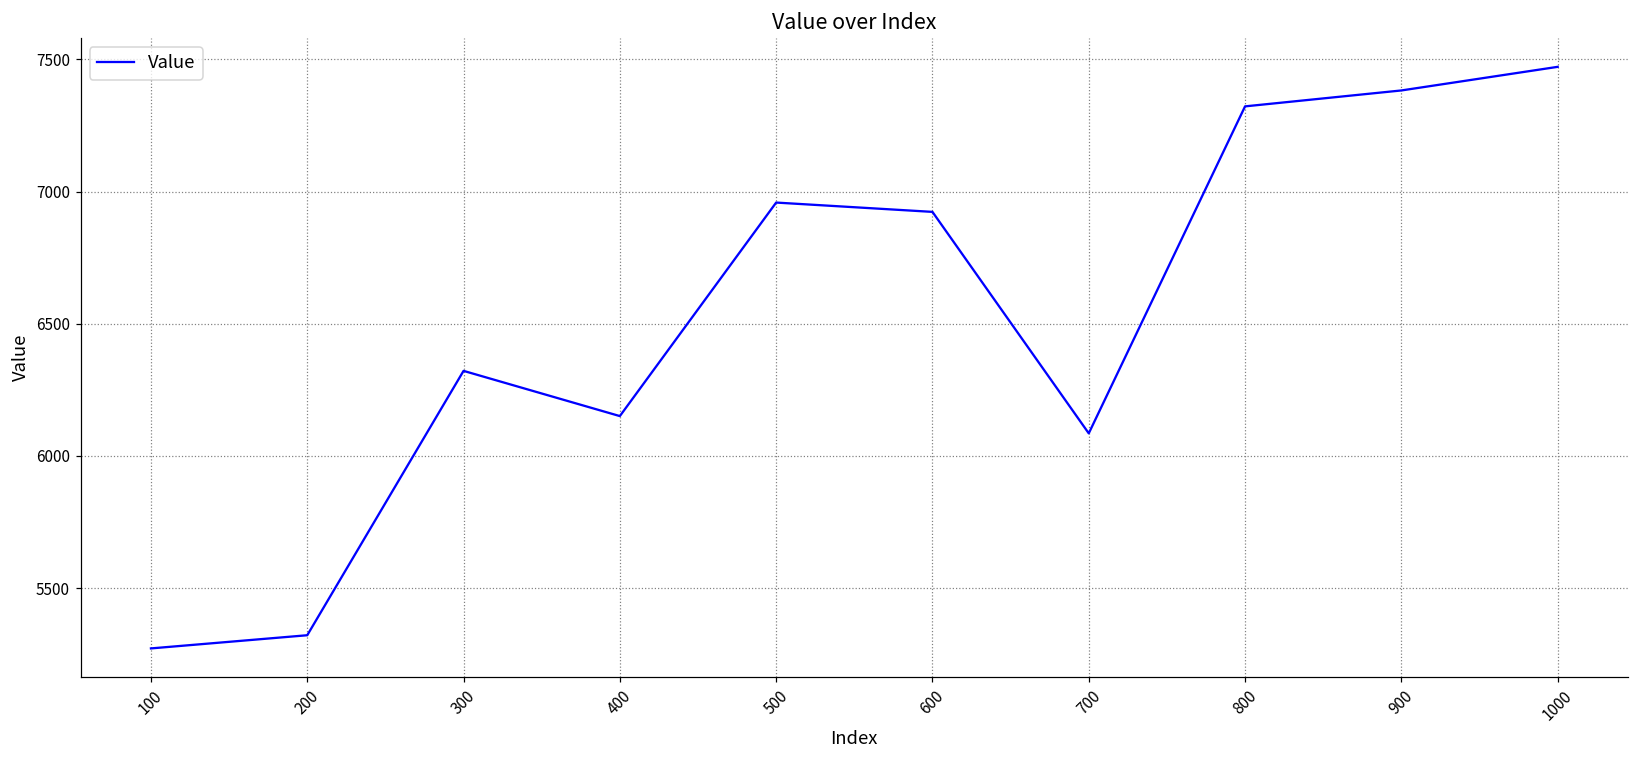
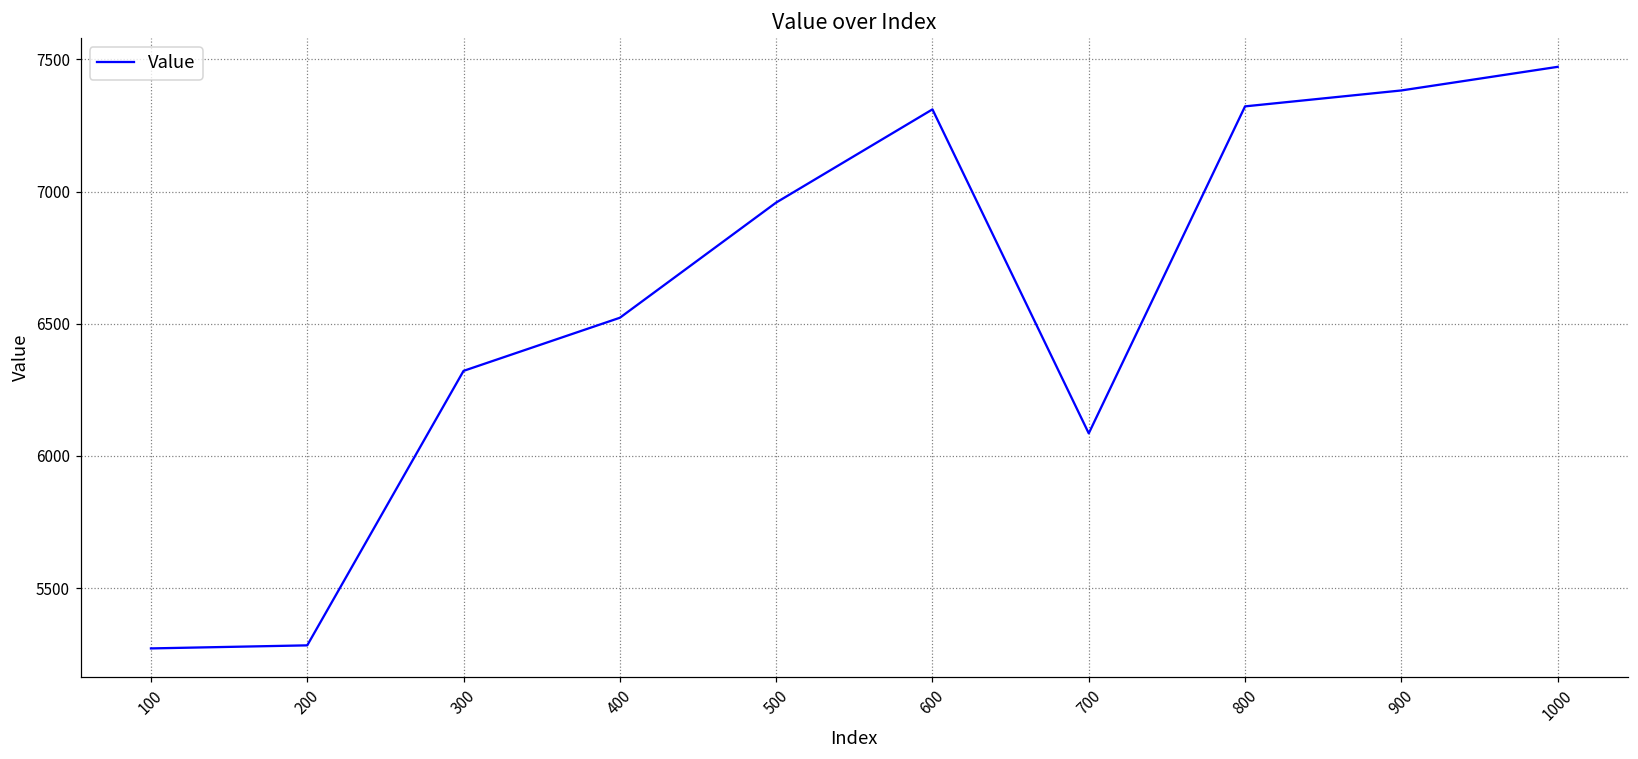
  {
    "100": 5270,
-   "200": 5320,
+   "200": 5280,
    "300": 6320,
-   "400": 6150,
+   "400": 6520,
    "500": 6960,
-   "600": 6920,
+   "600": 7310,
    "700": 6090,
    "800": 7320,
    "900": 7380,
    "1000": 7470
  }
